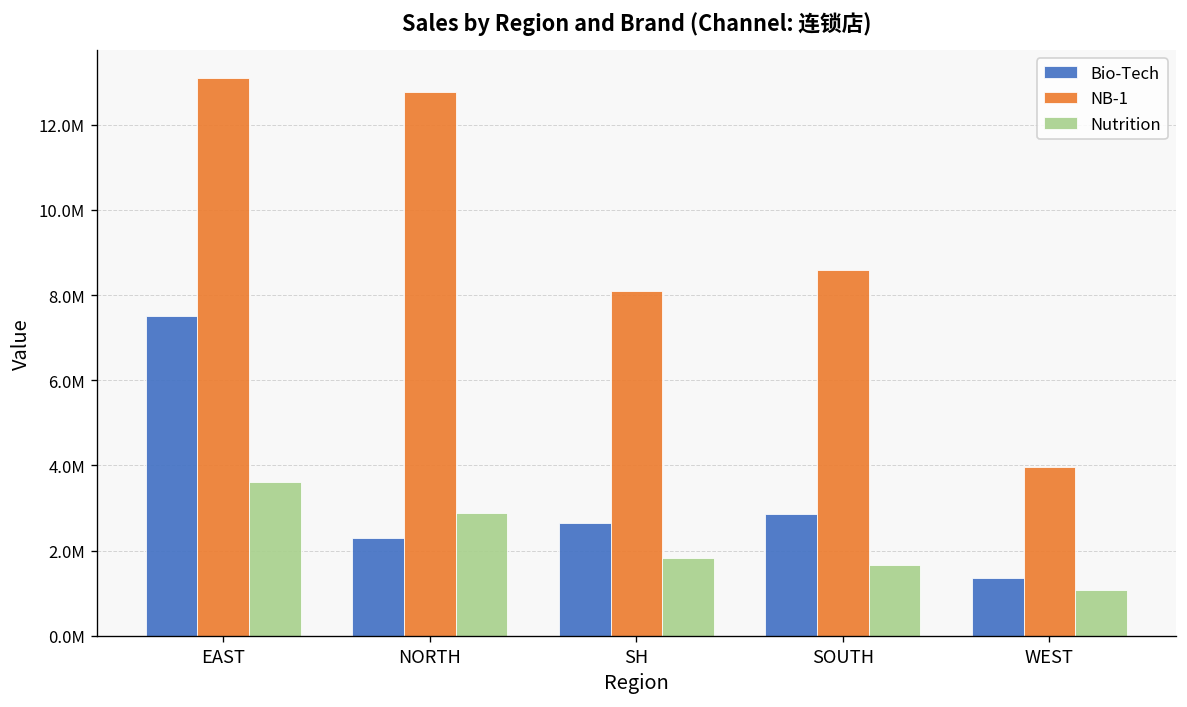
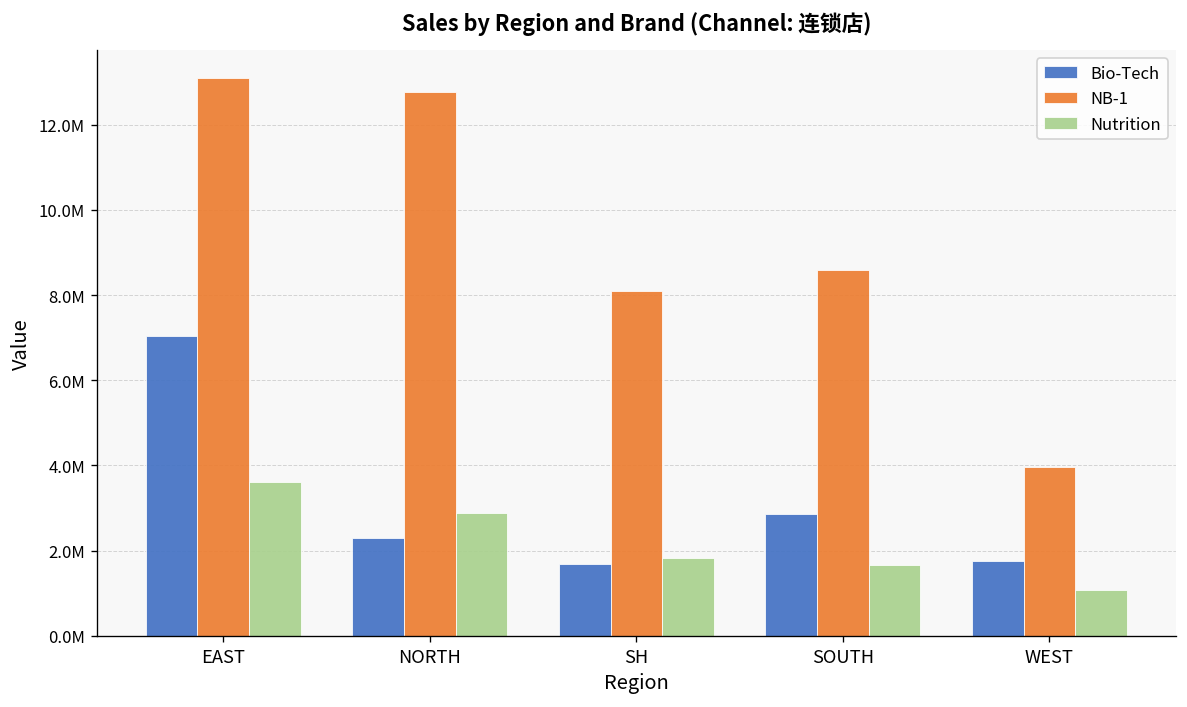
  {
    "Bio-Tech": {
-     "EAST": 7500000,
+     "EAST": 7000000,
      "NORTH": 2300000,
-     "SH": 2600000,
+     "SH": 1700000,
      "SOUTH": 2900000,
-     "WEST": 1400000
+     "WEST": 1800000
    },
    "NB-1": {
      "EAST": 13100000,
      "NORTH": 12800000,
      "SH": 8100000,
      "SOUTH": 8600000,
      "WEST": 4000000
    },
    "Nutrition": {
      "EAST": 3600000,
      "NORTH": 2900000,
      "SH": 1800000,
      "SOUTH": 1700000,
      "WEST": 1100000
    }
  }
